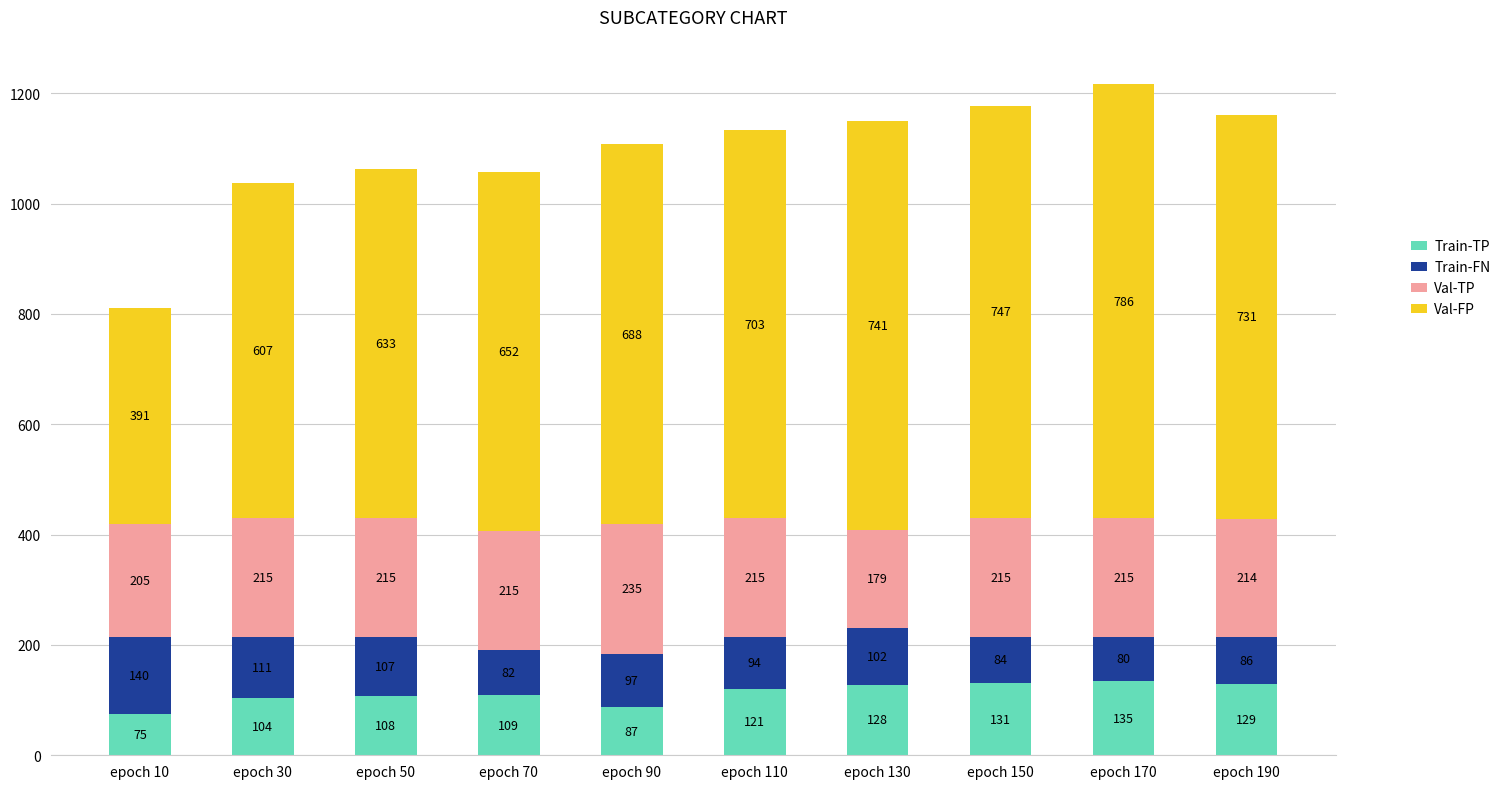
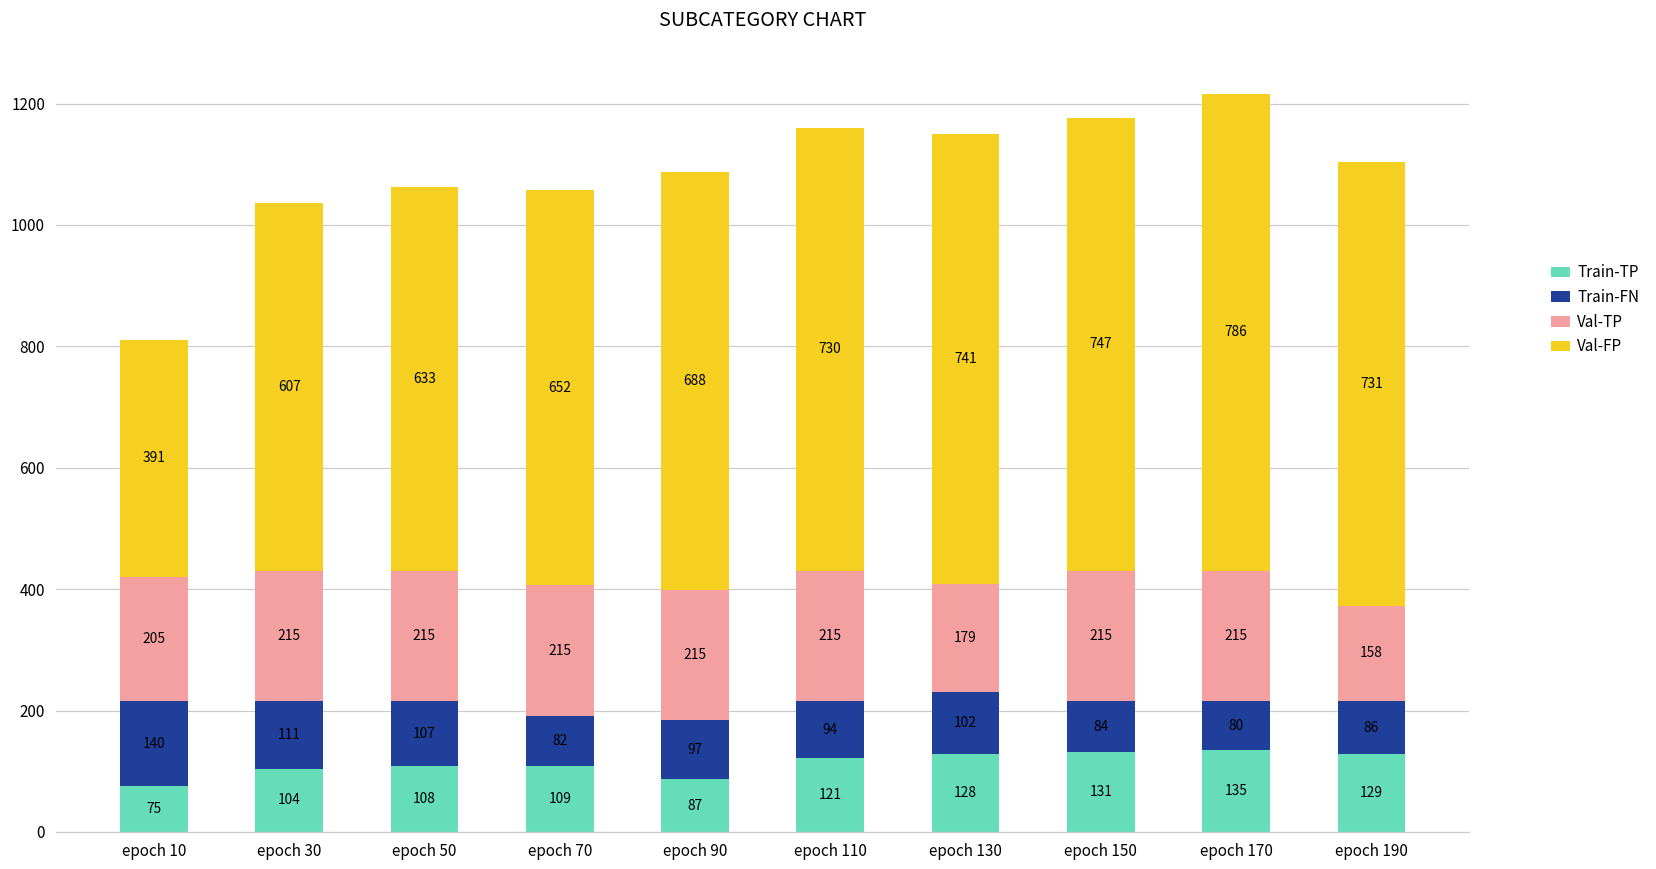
  {
    "Train-TP": {
      "epoch 10": 75,
      "epoch 30": 104,
      "epoch 50": 108,
      "epoch 70": 109,
      "epoch 90": 87,
      "epoch 110": 121,
      "epoch 130": 128,
      "epoch 150": 131,
      "epoch 170": 135,
      "epoch 190": 129
    },
    "Train-FN": {
      "epoch 10": 140,
      "epoch 30": 111,
      "epoch 50": 107,
      "epoch 70": 82,
      "epoch 90": 97,
      "epoch 110": 94,
      "epoch 130": 102,
      "epoch 150": 84,
      "epoch 170": 80,
      "epoch 190": 86
    },
    "Val-TP": {
      "epoch 10": 205,
      "epoch 30": 215,
      "epoch 50": 215,
      "epoch 70": 215,
-     "epoch 90": 235,
+     "epoch 90": 215,
      "epoch 110": 215,
      "epoch 130": 179,
      "epoch 150": 215,
      "epoch 170": 215,
-     "epoch 190": 214
+     "epoch 190": 158
    },
    "Val-FP": {
      "epoch 10": 391,
      "epoch 30": 607,
      "epoch 50": 633,
      "epoch 70": 652,
      "epoch 90": 688,
-     "epoch 110": 703,
+     "epoch 110": 730,
      "epoch 130": 741,
      "epoch 150": 747,
      "epoch 170": 786,
      "epoch 190": 731
    }
  }
